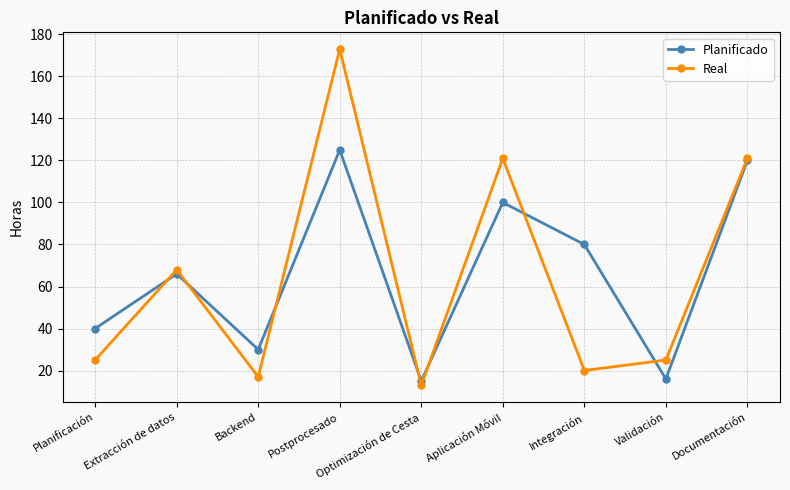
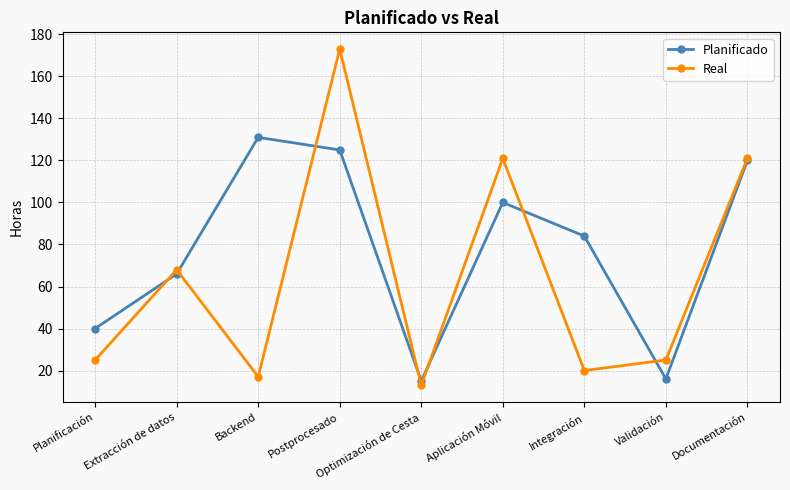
  {
    "Planificado": {
      "Planificación": 40,
      "Extracción de datos": 66,
-     "Backend": 30,
+     "Backend": 131,
      "Postprocesado": 125,
      "Optimización de Cesta": 15,
      "Aplicación Móvil": 100,
-     "Integración": 80,
+     "Integración": 84,
      "Validación": 16
    },
    "Real": {
      "Planificación": 25,
      "Extracción de datos": 68,
      "Backend": 17,
      "Postprocesado": 173,
      "Optimización de Cesta": 13,
      "Aplicación Móvil": 121,
      "Integración": 20,
      "Validación": 25
    }
  }
